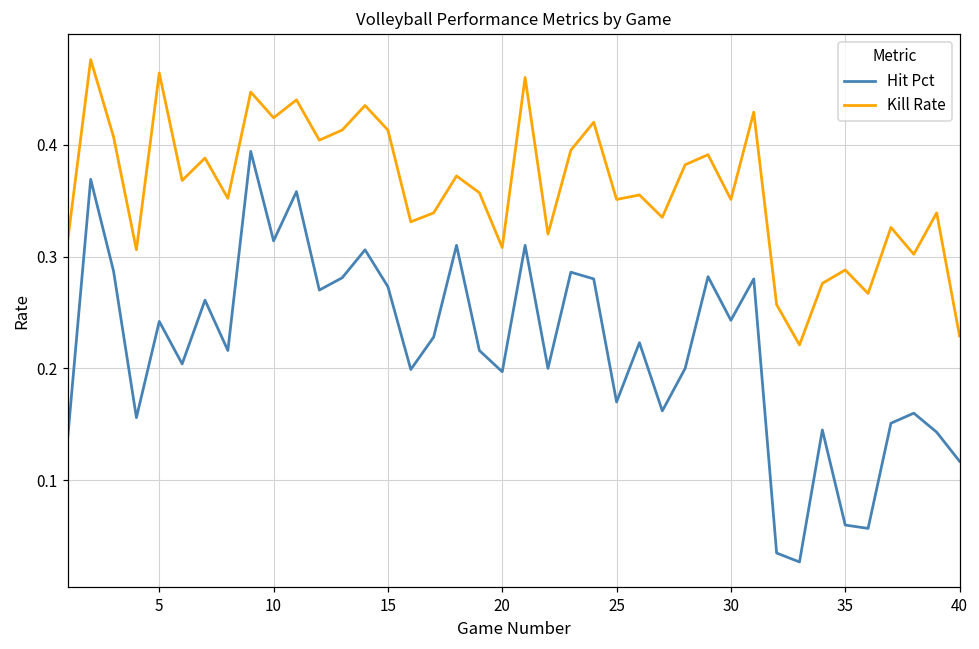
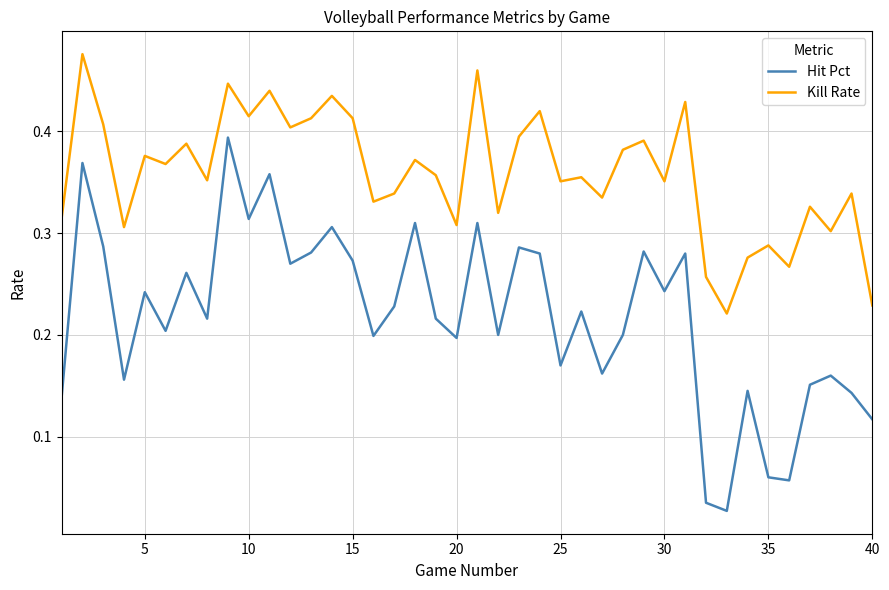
  {
    "Hit Pct": {
      "5": 0.242,
      "10": 0.314,
      "15": 0.273,
      "20": 0.197,
      "25": 0.170,
      "30": 0.243,
      "35": 0.060,
      "40": 0.117
    },
    "Kill Rate": {
-     "5": 0.464,
-     "10": 0.424,
+     "5": 0.376,
+     "10": 0.415,
      "15": 0.413,
      "20": 0.308,
      "25": 0.351,
      "30": 0.351,
      "35": 0.288,
      "40": 0.229
    }
  }
